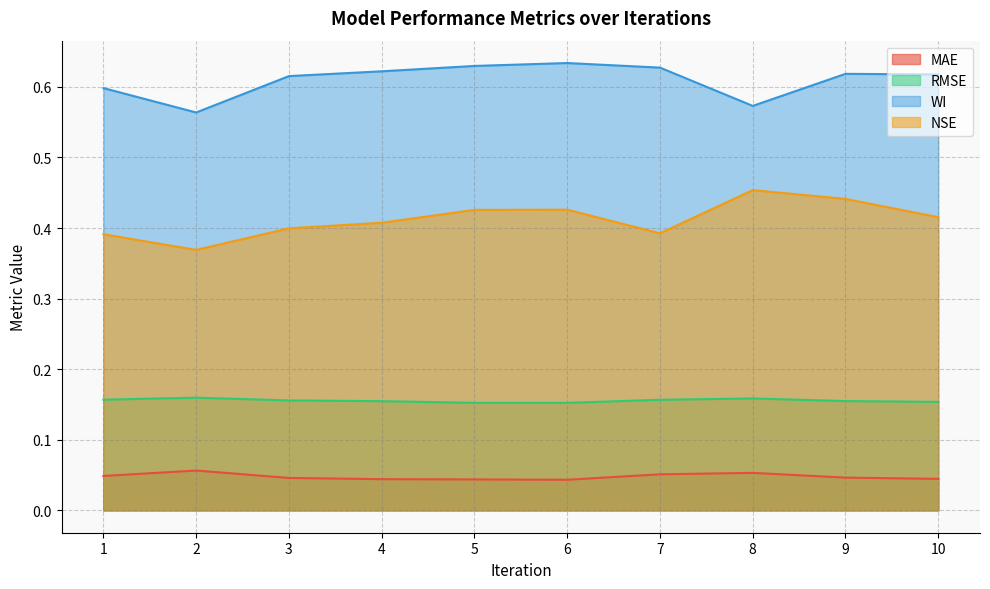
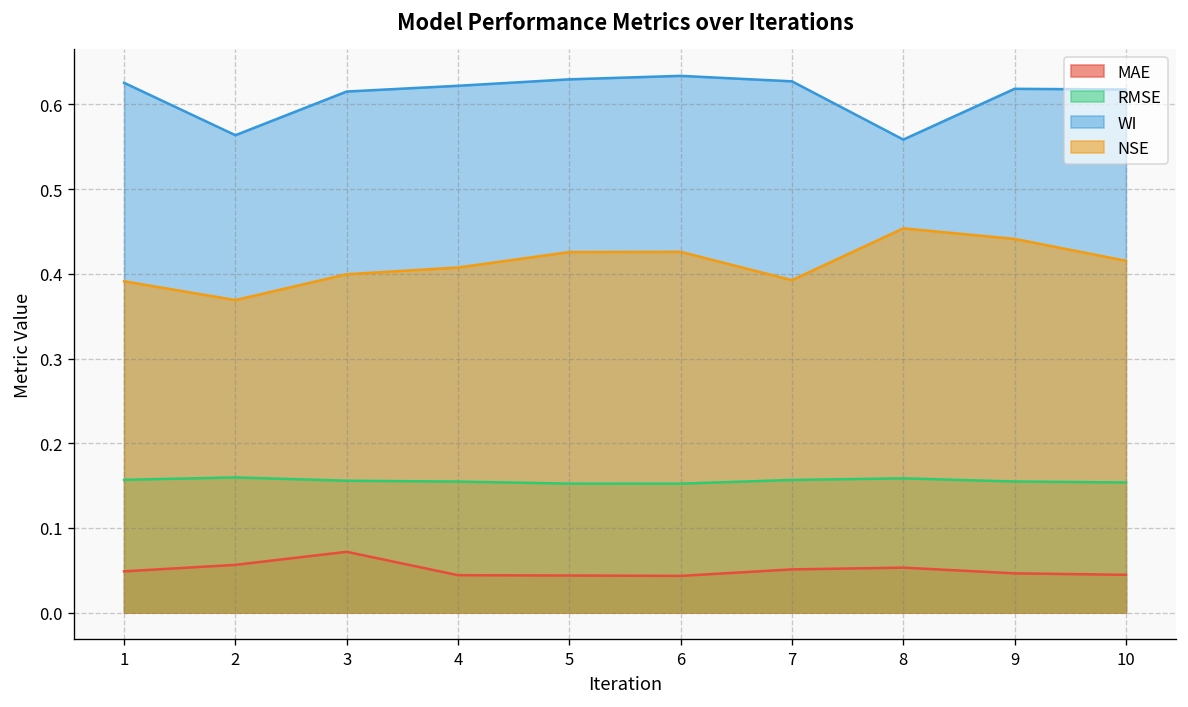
  {
    "MAE": {
      "1": 0.05,
      "2": 0.06,
-     "3": 0.05,
+     "3": 0.07,
      "4": 0.04,
      "5": 0.04,
      "6": 0.04,
      "7": 0.05,
      "8": 0.05,
      "9": 0.05,
      "10": 0.04
    },
    "RMSE": {
      "1": 0.16,
      "2": 0.16,
      "3": 0.16,
      "4": 0.15,
      "5": 0.15,
      "6": 0.15,
      "7": 0.16,
      "8": 0.16,
      "9": 0.15,
      "10": 0.15
    },
    "WI": {
-     "1": 0.60,
+     "1": 0.63,
      "2": 0.56,
      "3": 0.62,
      "4": 0.62,
      "5": 0.63,
      "6": 0.63,
      "7": 0.63,
-     "8": 0.57,
+     "8": 0.56,
      "9": 0.62
    },
    "NSE": {
      "1": 0.39,
      "2": 0.37,
      "3": 0.40,
      "4": 0.41,
      "5": 0.43,
      "6": 0.43,
      "7": 0.39,
      "8": 0.45,
      "9": 0.44,
      "10": 0.42
    }
  }
